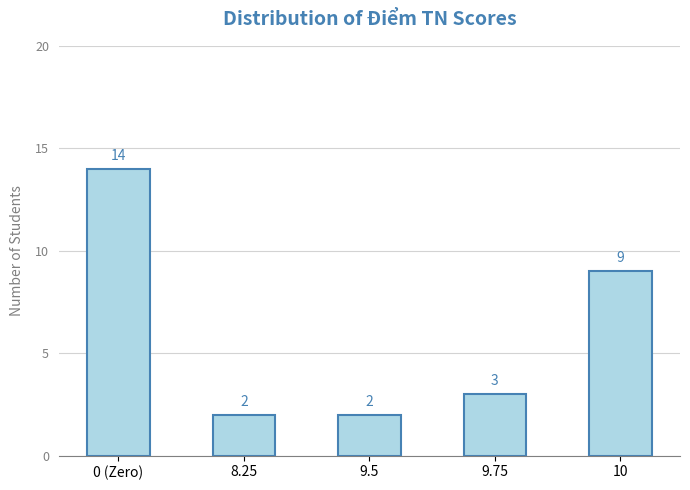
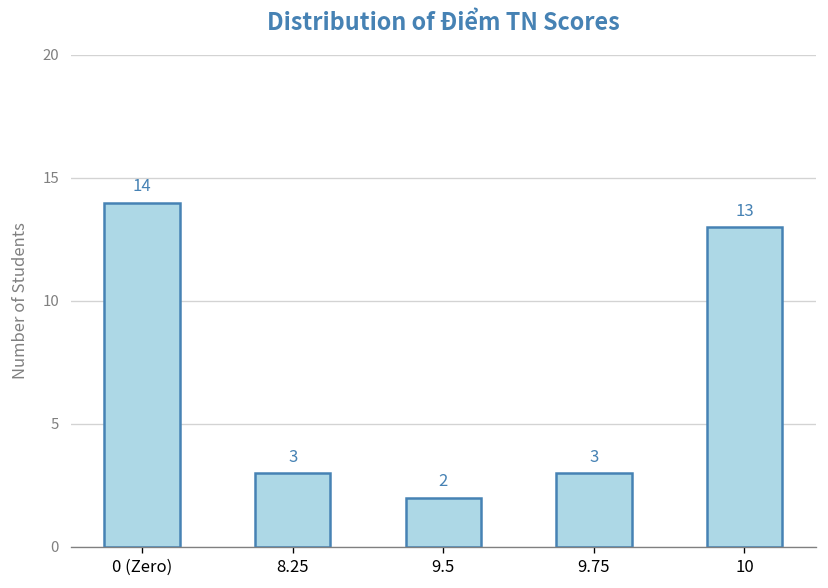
  {
    "0 (Zero)": 14,
-   "8.25": 2,
+   "8.25": 3,
    "9.5": 2,
    "9.75": 3,
-   "10": 9
+   "10": 13
  }
